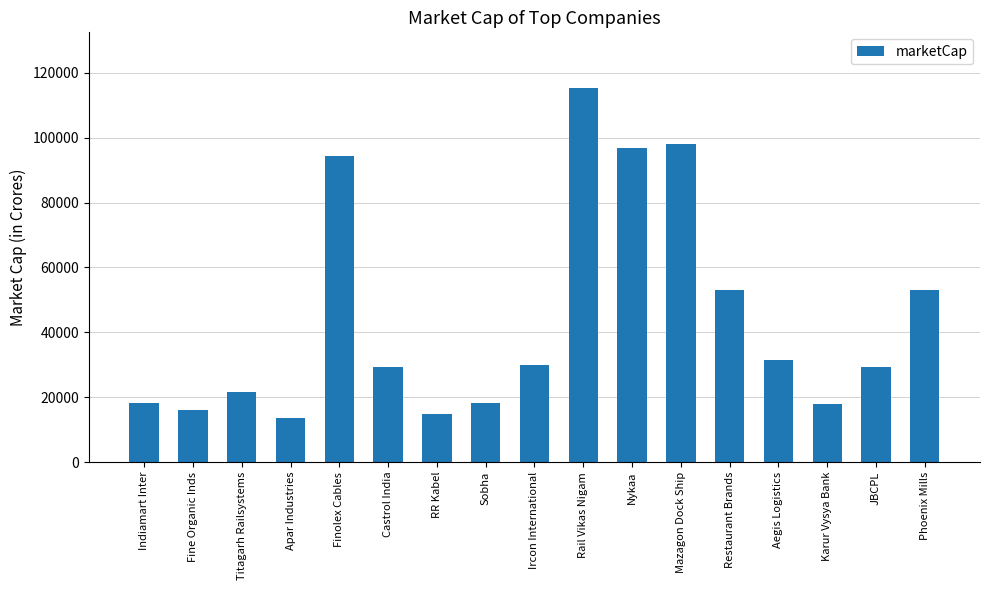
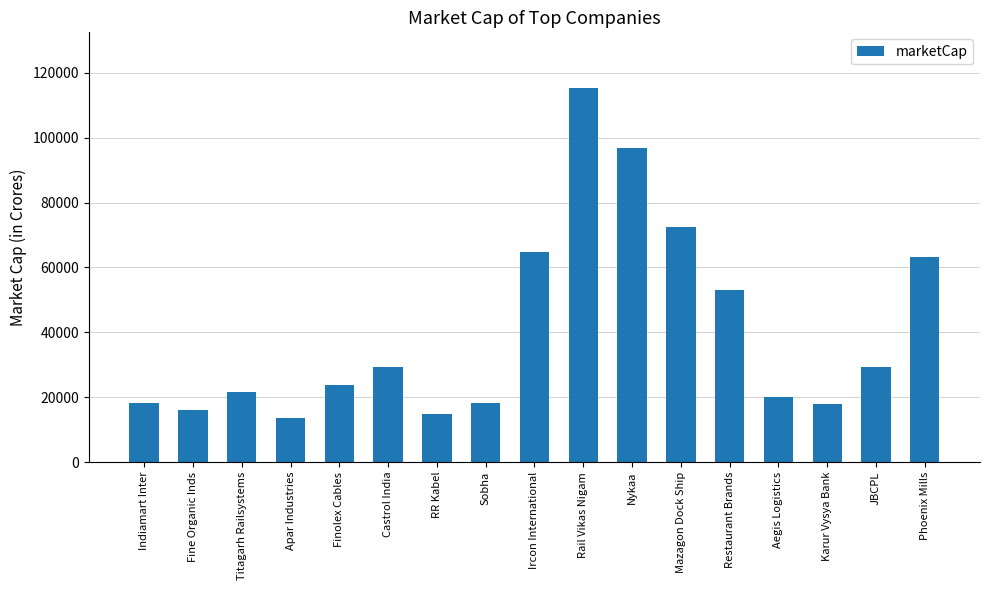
  {
    "Indiamart Inter": 18000,
    "Fine Organic Inds": 16000,
    "Titagarh Railsystems": 22000,
    "Apar Industries": 13000,
-   "Finolex Cables": 94000,
+   "Finolex Cables": 24000,
    "Castrol India": 29000,
    "RR Kabel": 15000,
    "Sobha": 18000,
-   "Ircon International": 30000,
+   "Ircon International": 65000,
    "Rail Vikas Nigam": 115000,
    "Nykaa": 97000,
-   "Mazagon Dock Ship": 98000,
+   "Mazagon Dock Ship": 72000,
    "Restaurant Brands": 53000,
-   "Aegis Logistics": 31000,
+   "Aegis Logistics": 20000,
    "Karur Vysya Bank": 18000,
    "JBCPL": 29000,
-   "Phoenix Mills": 53000
+   "Phoenix Mills": 63000
  }
